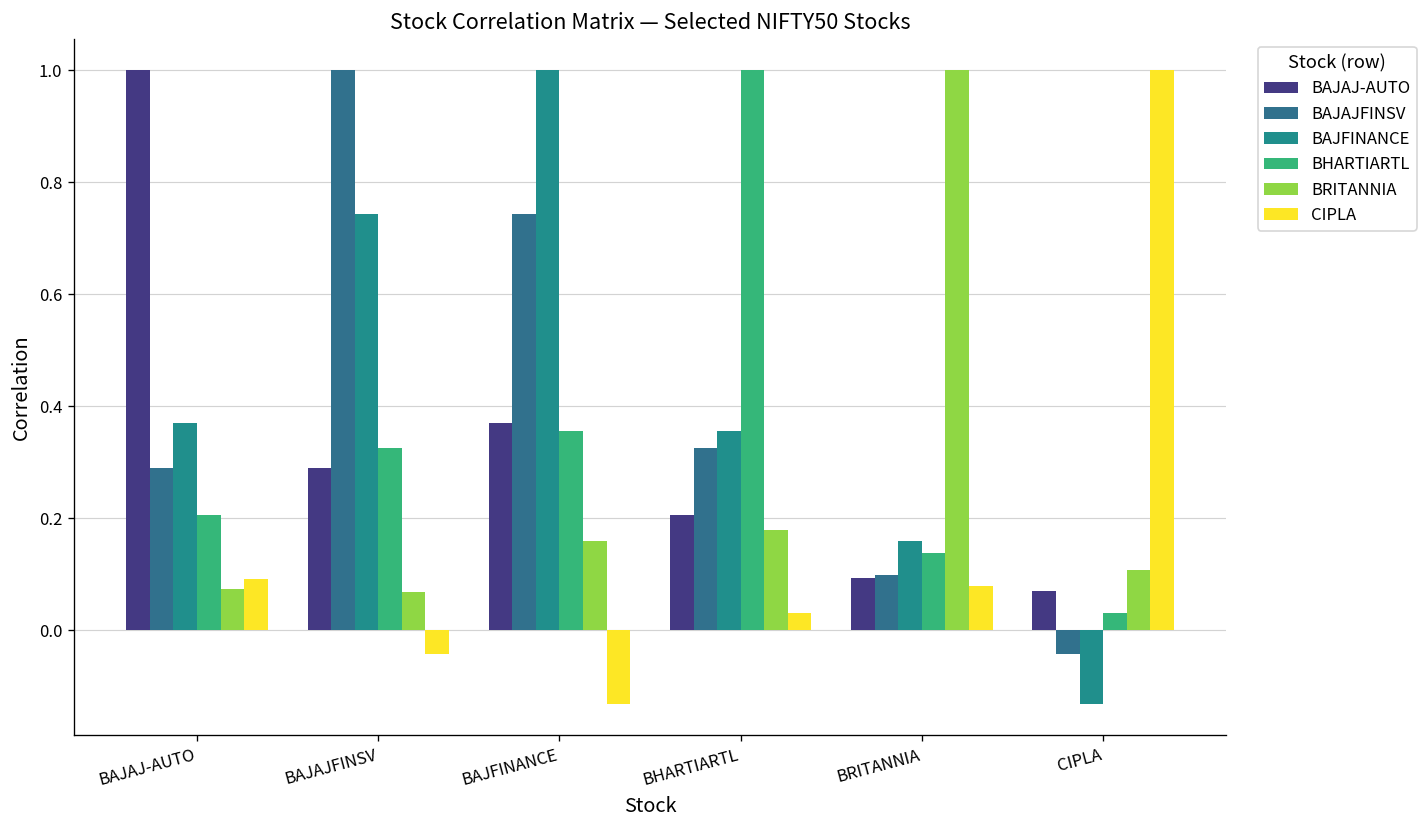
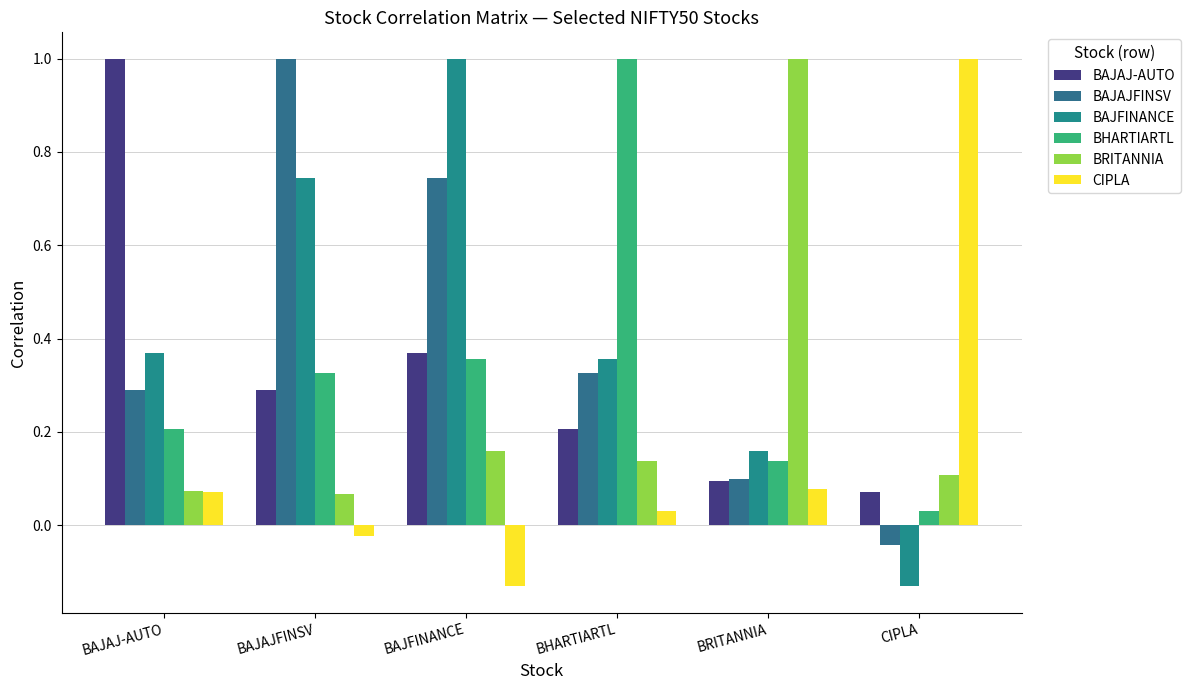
  {
    "BRITANNIA": {
      "BAJAJ-AUTO": 0.07,
      "BAJAJFINSV": 0.07,
      "BAJFINANCE": 0.16,
-     "BHARTIARTL": 0.18,
+     "BHARTIARTL": 0.14,
      "BRITANNIA": 1.00,
      "CIPLA": 0.11
    },
    "CIPLA": {
-     "BAJAJ-AUTO": 0.09,
-     "BAJAJFINSV": -0.04,
+     "BAJAJ-AUTO": 0.07,
+     "BAJAJFINSV": -0.02,
      "BAJFINANCE": -0.13,
      "BHARTIARTL": 0.03,
      "BRITANNIA": 0.08,
      "CIPLA": 1.00
    }
  }
